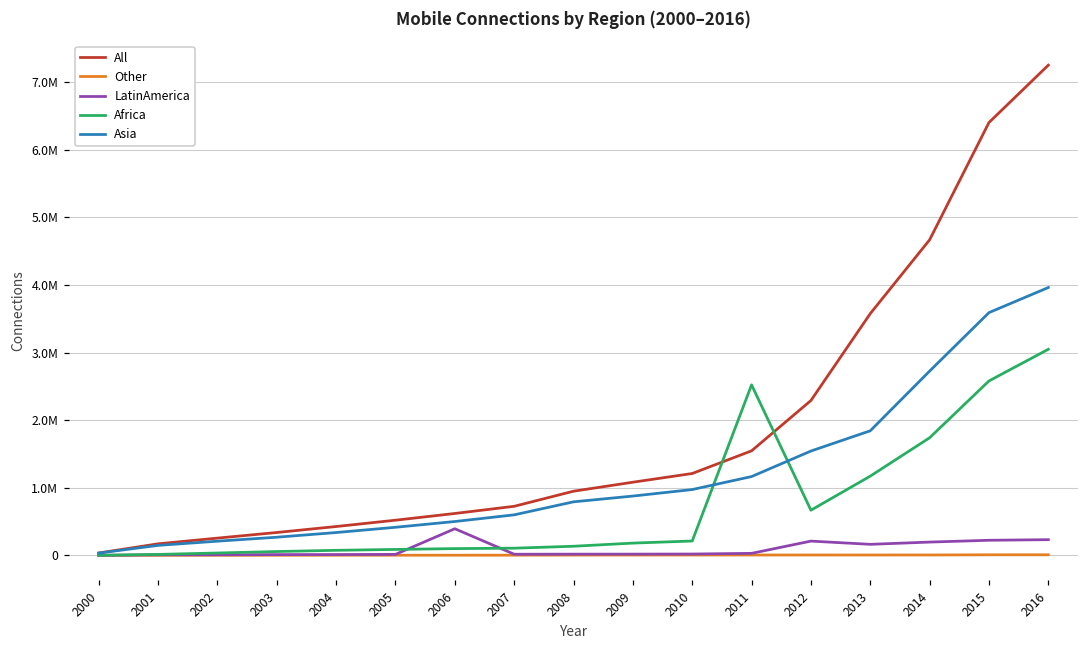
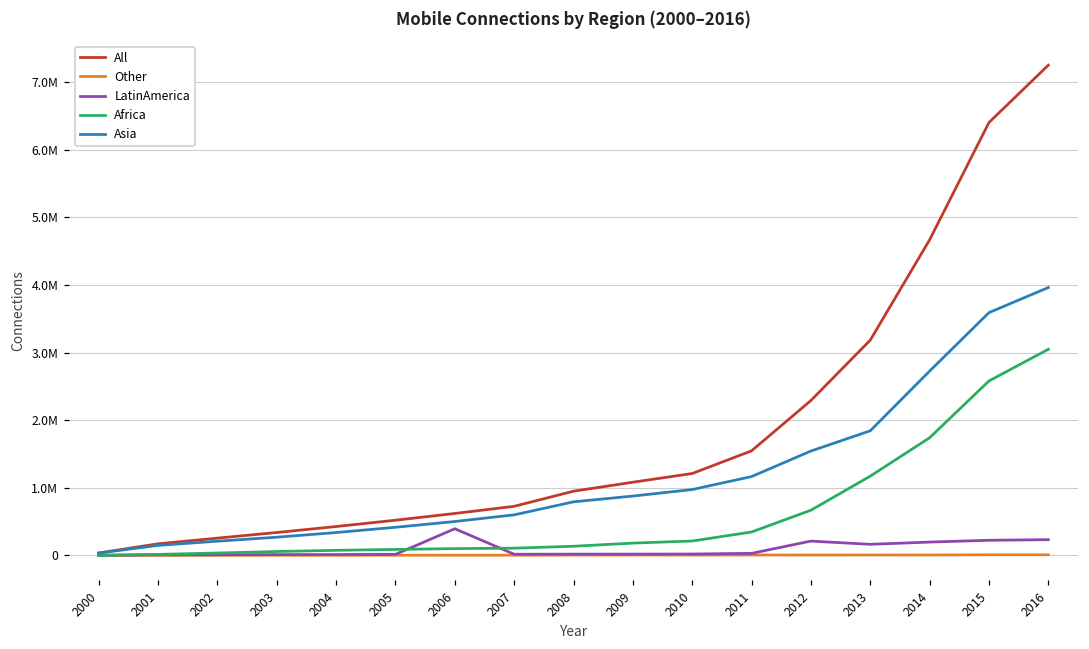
  {
    "All": {
      "2002": 300000,
      "2003": 300000,
      "2004": 400000,
      "2005": 500000,
      "2006": 600000,
      "2007": 700000,
      "2008": 900000,
      "2009": 1100000,
      "2010": 1200000,
      "2011": 1500000,
      "2012": 2300000,
-     "2013": 3600000,
+     "2013": 3200000,
      "2014": 4700000,
      "2015": 6400000,
      "2016": 7300000
    },
    "Other": {
      "2006": 0,
      "2012": 0,
      "2013": 0,
      "2014": 0,
      "2015": 0,
      "2016": 0
    },
    "LatinAmerica": {
      "2006": 400000,
      "2012": 200000,
      "2013": 200000,
      "2014": 200000,
      "2015": 200000,
      "2016": 200000
    },
    "Africa": {
      "2003": 100000,
      "2004": 100000,
      "2005": 100000,
      "2006": 100000,
      "2007": 100000,
      "2008": 100000,
      "2009": 200000,
      "2010": 200000,
-     "2011": 2500000,
+     "2011": 300000,
      "2012": 700000,
      "2013": 1200000,
      "2014": 1700000,
      "2015": 2600000,
      "2016": 3000000
    },
    "Asia": {
      "2002": 200000,
      "2003": 300000,
      "2004": 300000,
      "2005": 400000,
      "2006": 500000,
      "2007": 600000,
      "2008": 800000,
      "2009": 900000,
      "2010": 1000000,
      "2011": 1200000,
      "2012": 1500000,
      "2013": 1800000,
      "2014": 2700000,
      "2015": 3600000,
      "2016": 4000000
    }
  }
